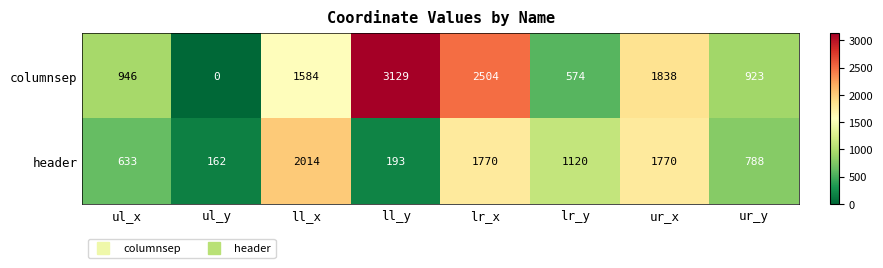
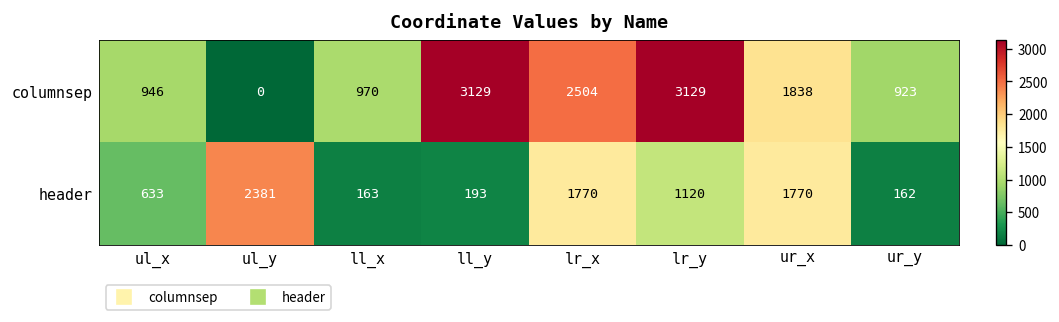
  {
    "columnsep": {
      "ul_x": 946,
      "ul_y": 0,
-     "ll_x": 1584,
+     "ll_x": 970,
      "ll_y": 3129,
      "lr_x": 2504,
-     "lr_y": 574,
+     "lr_y": 3129,
      "ur_x": 1838,
      "ur_y": 923
    },
    "header": {
      "ul_x": 633,
-     "ul_y": 162,
-     "ll_x": 2014,
+     "ul_y": 2381,
+     "ll_x": 163,
      "ll_y": 193,
      "lr_x": 1770,
      "lr_y": 1120,
      "ur_x": 1770,
-     "ur_y": 788
+     "ur_y": 162
    }
  }
